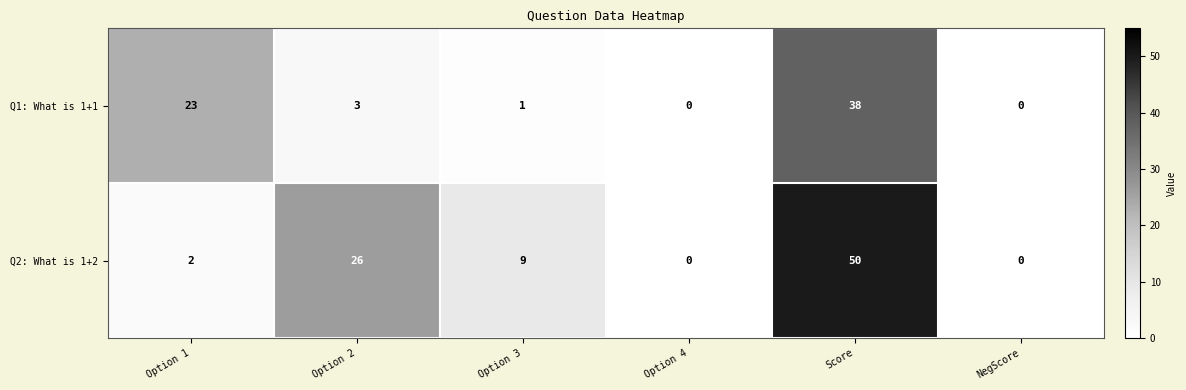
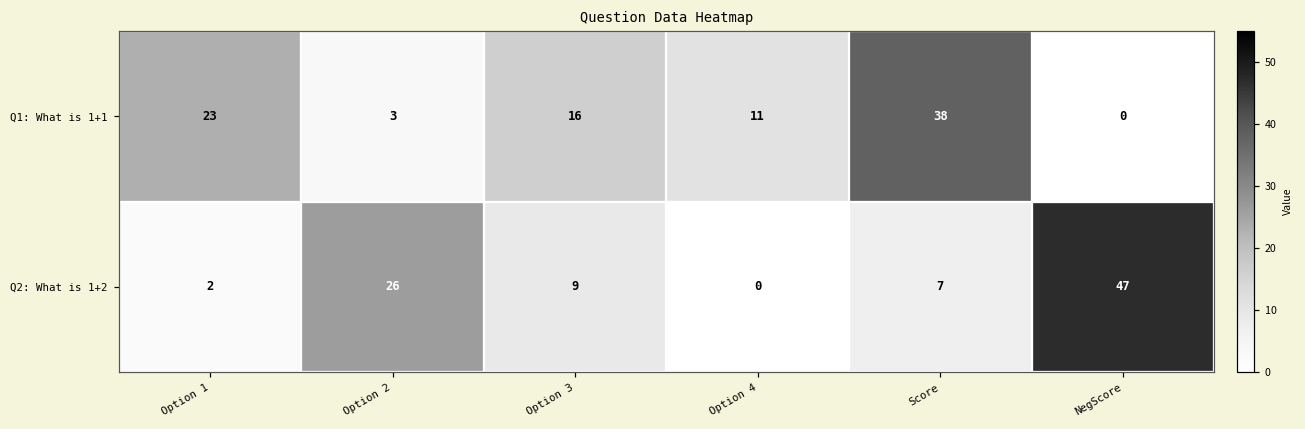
  {
    "Q1: What is 1+1": {
      "Option 1": 23,
      "Option 2": 3,
-     "Option 3": 1,
-     "Option 4": 0,
+     "Option 3": 16,
+     "Option 4": 11,
      "Score": 38,
      "NegScore": 0
    },
    "Q2: What is 1+2": {
      "Option 1": 2,
      "Option 2": 26,
      "Option 3": 9,
      "Option 4": 0,
-     "Score": 50,
-     "NegScore": 0
+     "Score": 7,
+     "NegScore": 47
    }
  }
